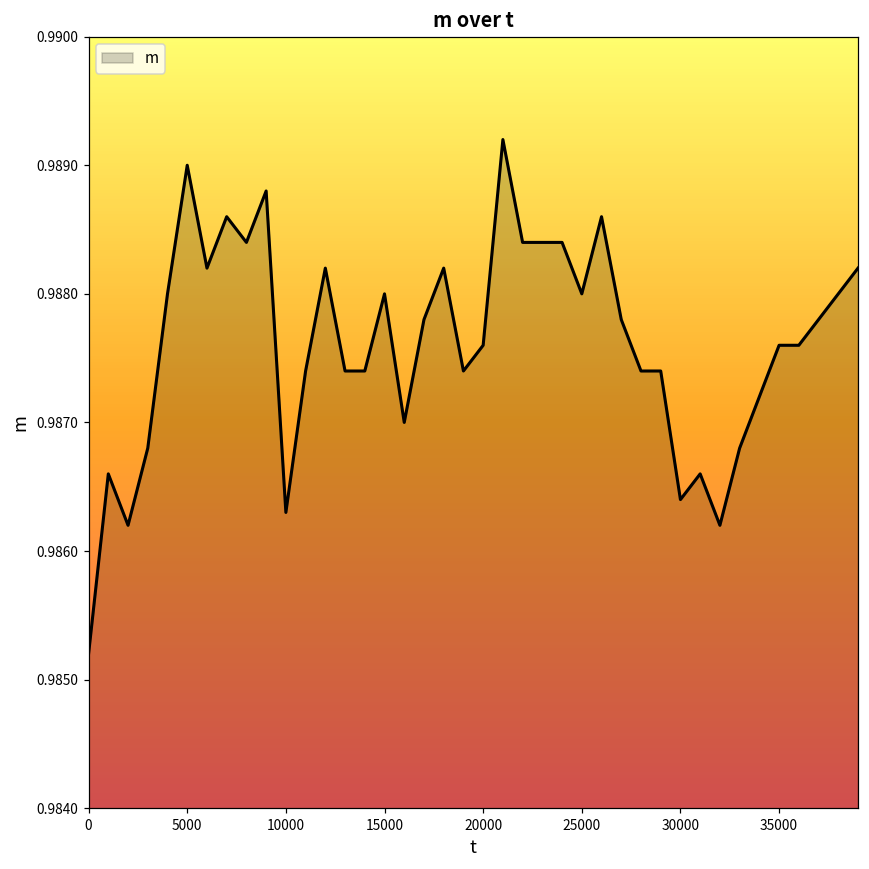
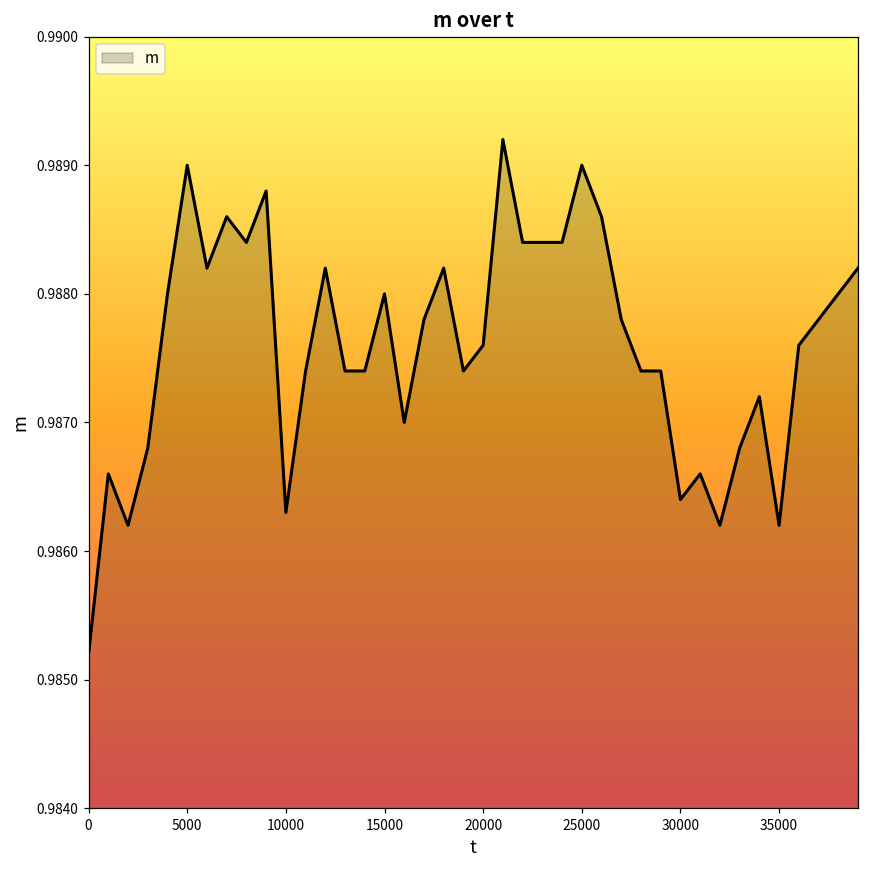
  {
    "0": 0.9852,
    "5000": 0.9890,
    "10000": 0.9863,
    "15000": 0.9880,
    "20000": 0.9876,
-   "25000": 0.988,
+   "25000": 0.989,
    "30000": 0.9864,
-   "35000": 0.9876
+   "35000": 0.9862
  }
